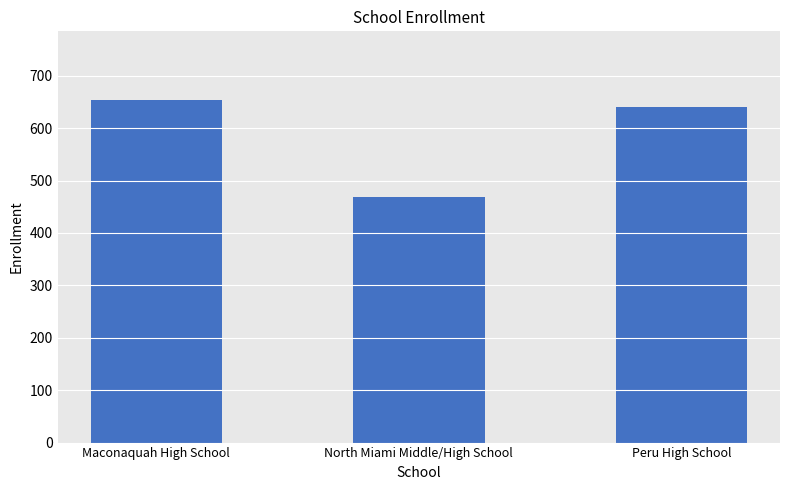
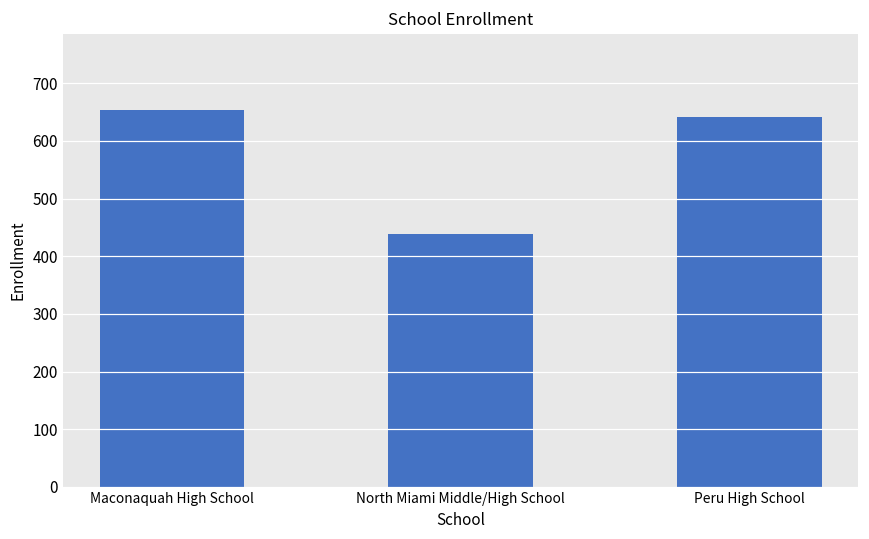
  {
    "Maconaquah High School": 650,
-   "North Miami Middle/High School": 470,
+   "North Miami Middle/High School": 440,
    "Peru High School": 640
  }
